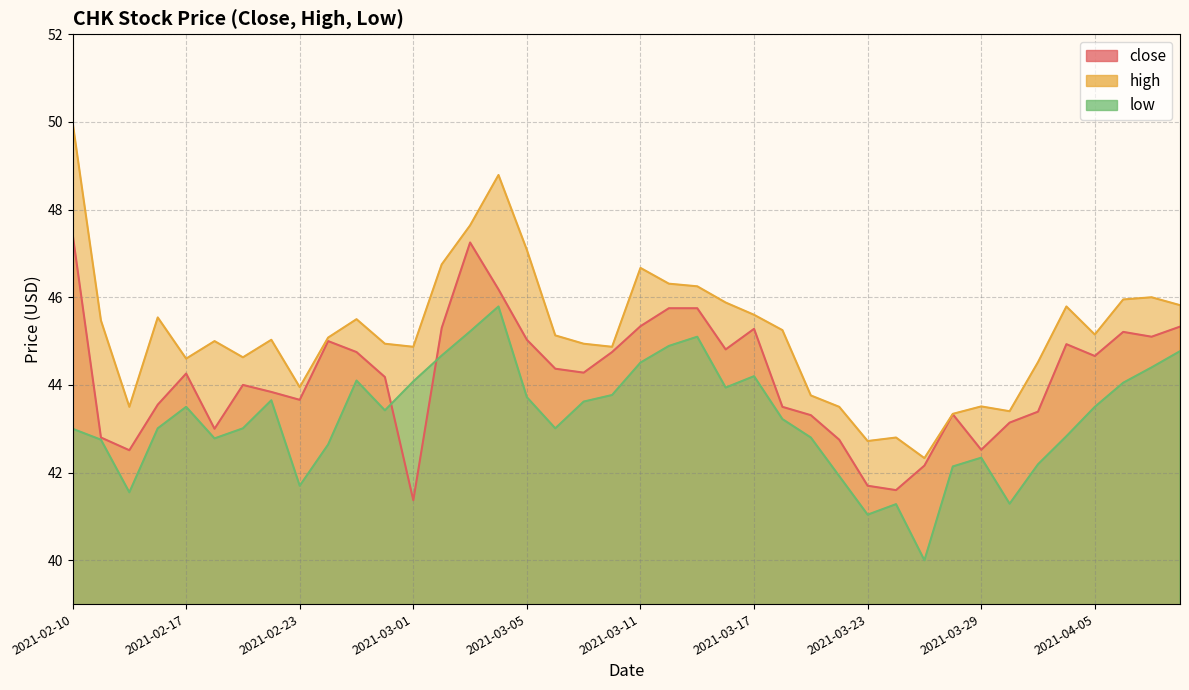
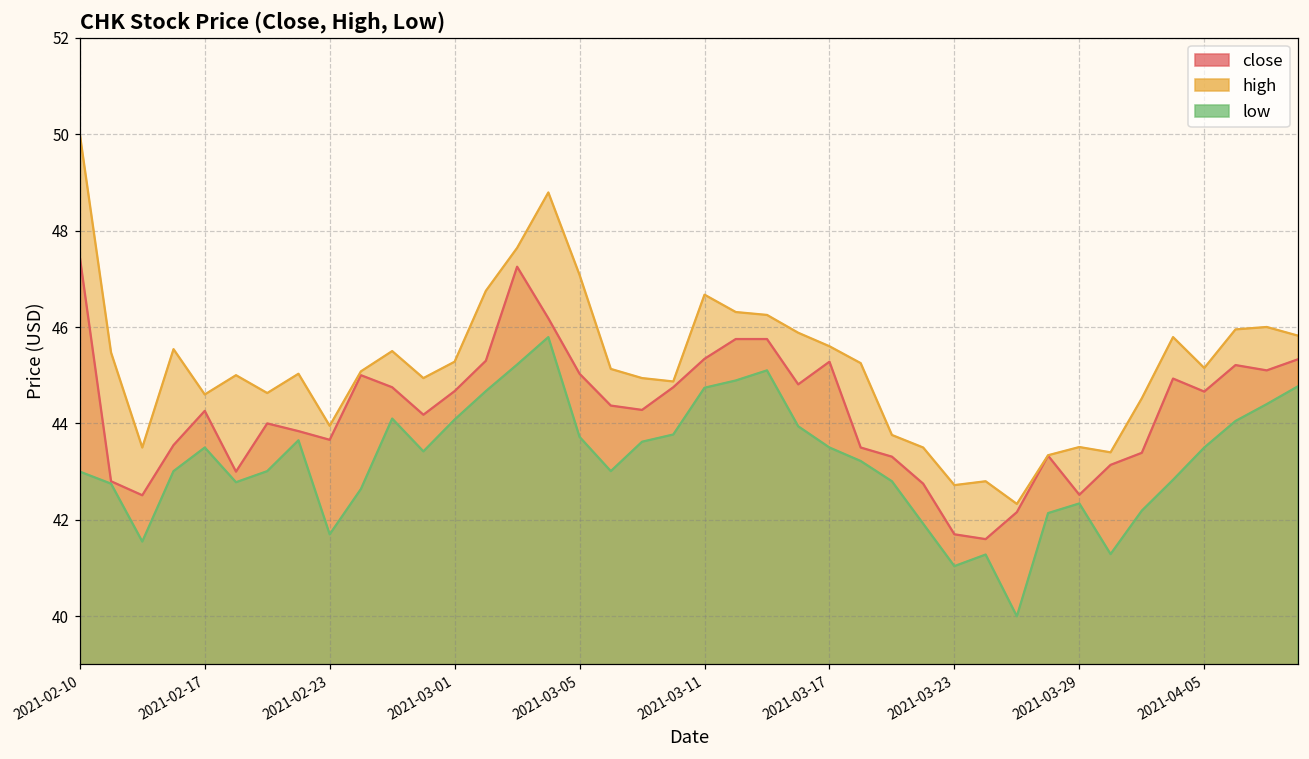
  {
    "close": {
      "2021-02-10": 47.5,
      "2021-02-17": 44.3,
      "2021-02-23": 43.7,
-     "2021-03-01": 41.4,
+     "2021-03-01": 44.7,
      "2021-03-05": 45.0,
      "2021-03-11": 45.3,
      "2021-03-17": 45.3,
      "2021-03-23": 41.7,
      "2021-03-29": 42.5,
      "2021-04-05": 44.7
    },
    "high": {
      "2021-02-10": 50.0,
      "2021-02-17": 44.6,
      "2021-02-23": 44.0,
-     "2021-03-01": 44.9,
+     "2021-03-01": 45.3,
      "2021-03-05": 47.1,
      "2021-03-11": 46.7,
      "2021-03-17": 45.6,
      "2021-03-23": 42.7,
      "2021-03-29": 43.5,
      "2021-04-05": 45.2
    },
    "low": {
      "2021-02-10": 43.0,
      "2021-02-17": 43.5,
      "2021-02-23": 41.7,
      "2021-03-01": 44.1,
      "2021-03-05": 43.7,
-     "2021-03-11": 44.5,
-     "2021-03-17": 44.2,
+     "2021-03-11": 44.7,
+     "2021-03-17": 43.5,
      "2021-03-23": 41.0,
      "2021-03-29": 42.3,
      "2021-04-05": 43.5
    }
  }
